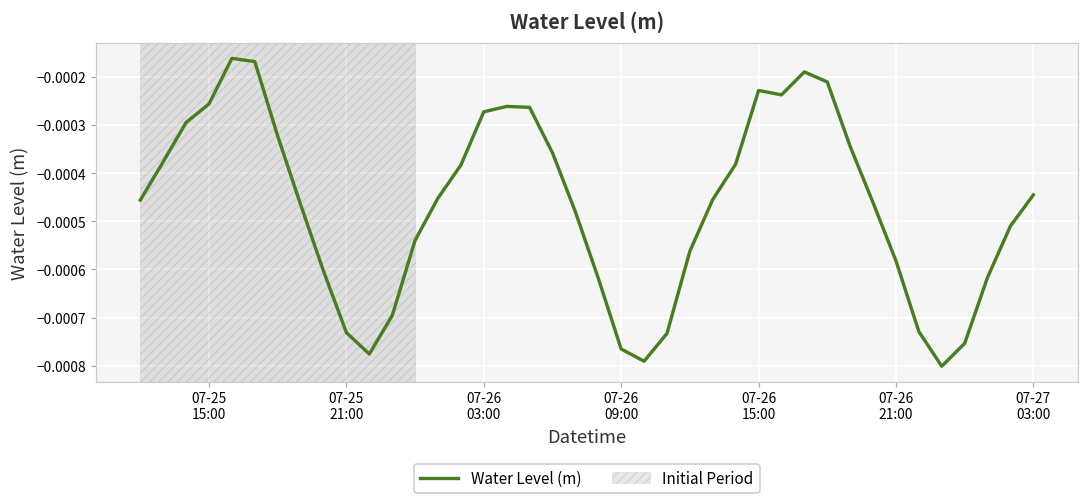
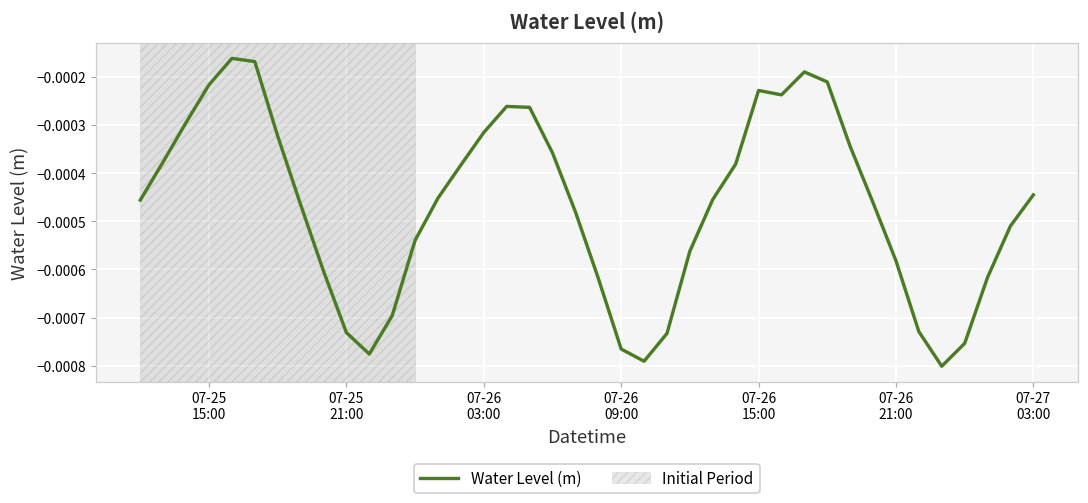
  {
-   "07-25 15:00": -0.00026,
+   "07-25 15:00": -0.00022,
    "07-25 21:00": -0.00073,
-   "07-26 03:00": -0.00027,
+   "07-26 03:00": -0.00032,
    "07-26 09:00": -0.00077,
    "07-26 15:00": -0.00023,
    "07-26 21:00": -0.00058,
    "07-27 03:00": -0.00044
  }
